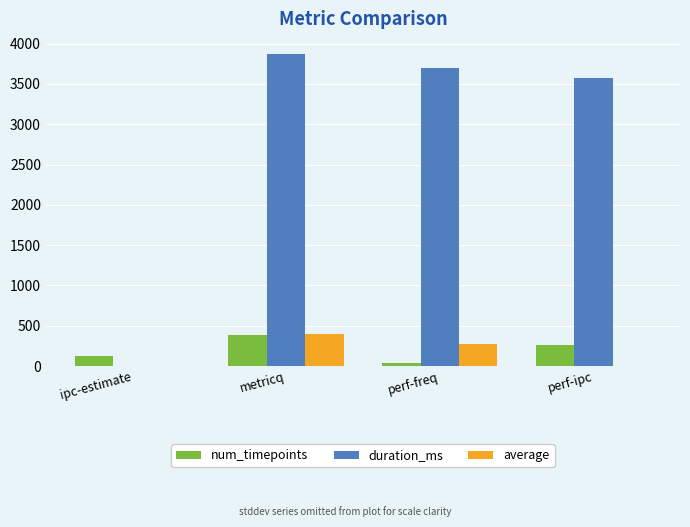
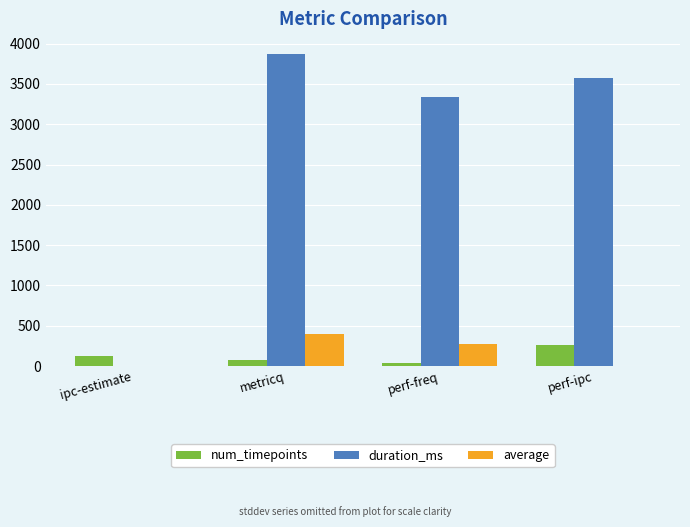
  {
    "num_timepoints": {
      "ipc-estimate": 100,
-     "metricq": 400,
+     "metricq": 100,
      "perf-freq": 0,
      "perf-ipc": 300
    },
    "duration_ms": {
      "ipc-estimate": 0,
      "metricq": 3900,
-     "perf-freq": 3700,
+     "perf-freq": 3300,
      "perf-ipc": 3600
    },
    "average": {
      "metricq": 400,
      "perf-freq": 300
    }
  }
